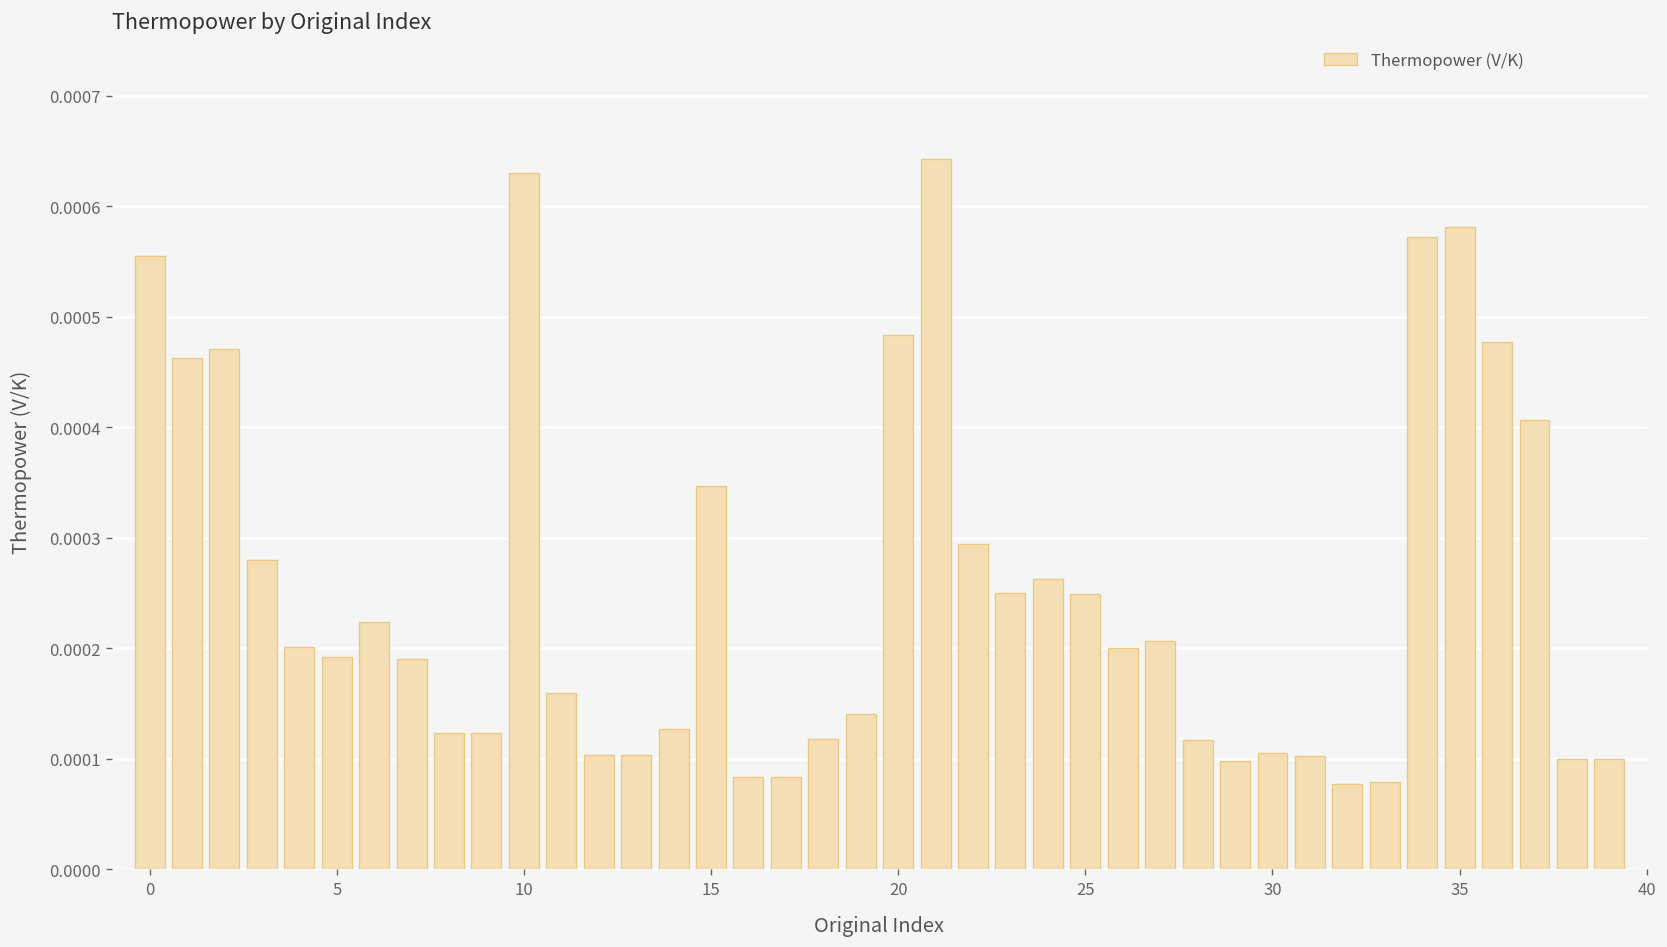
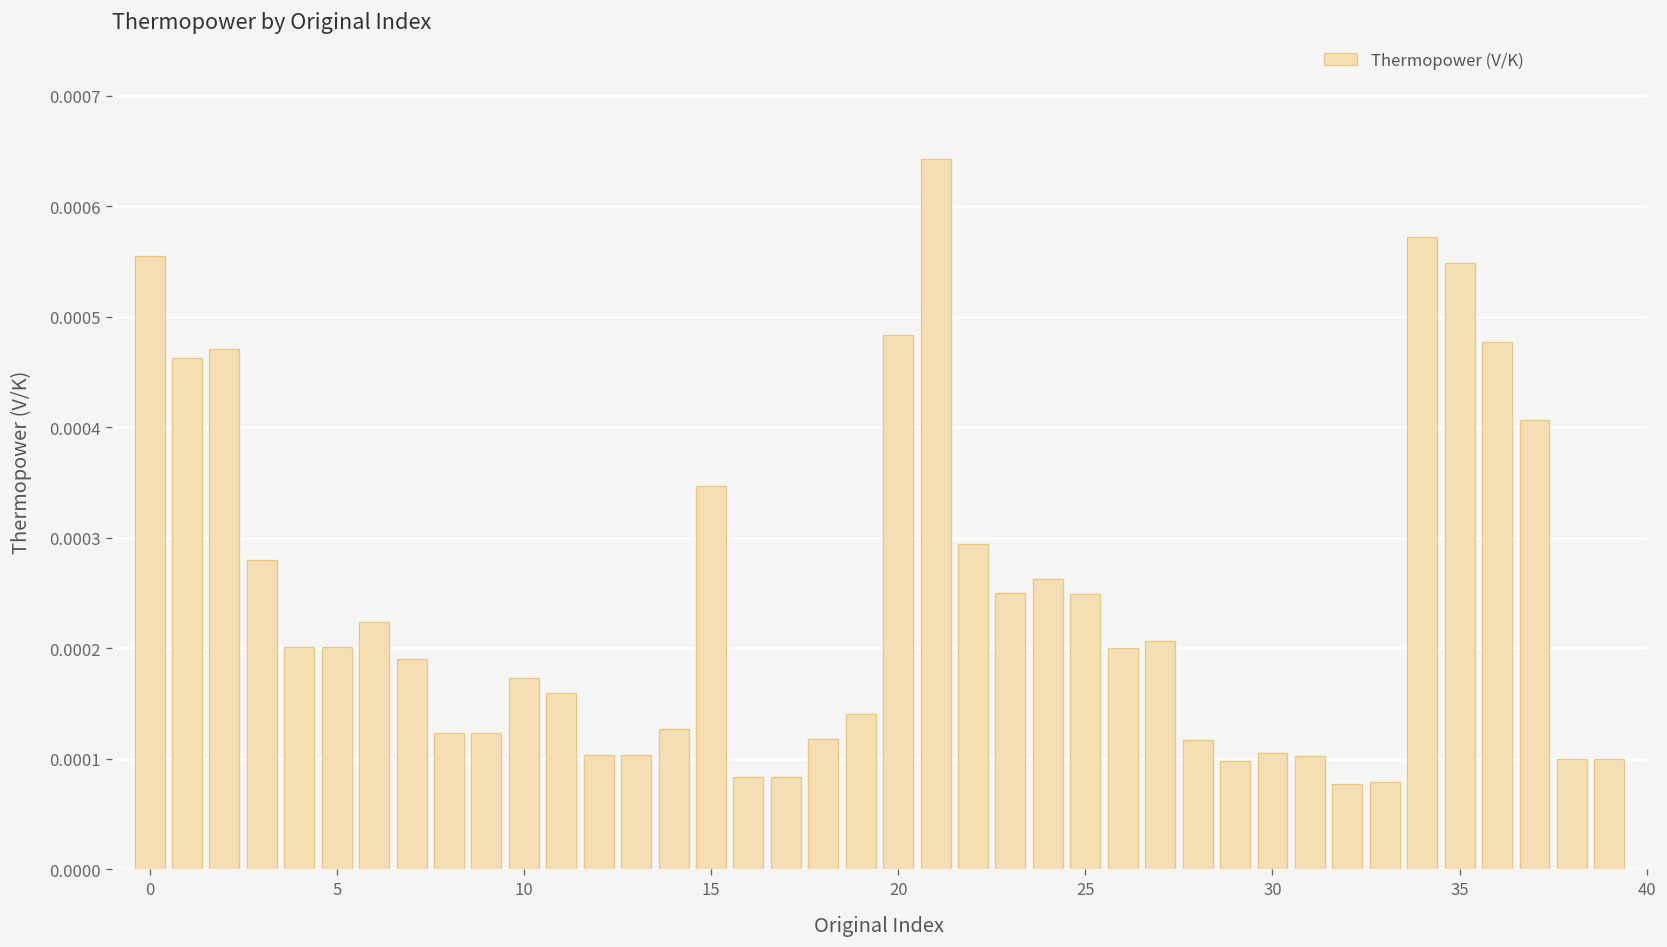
  {
    "0": 0.00056,
-   "5": 0.00019,
-   "10": 0.00063,
+   "5": 0.00020,
+   "10": 0.00017,
    "15": 0.00035,
    "20": 0.00048,
    "25": 0.00025,
    "30": 0.00011,
-   "35": 0.00058
+   "35": 0.00055
  }
